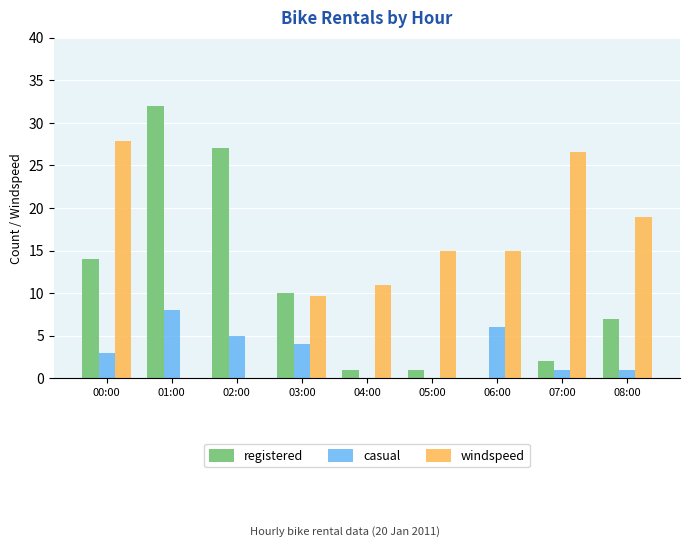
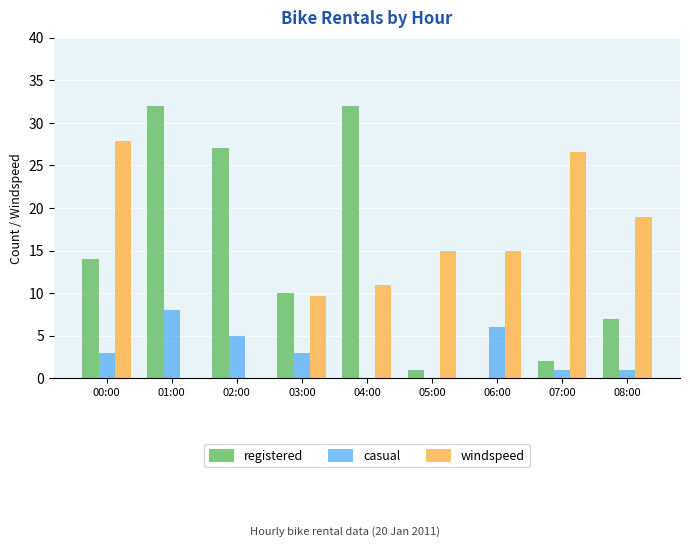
  {
    "registered": {
      "00:00": 14,
      "01:00": 32,
      "02:00": 27,
      "03:00": 10,
-     "04:00": 1,
+     "04:00": 32,
      "05:00": 1,
      "06:00": 0,
      "07:00": 2,
      "08:00": 7
    },
    "casual": {
      "00:00": 3,
      "01:00": 8,
      "02:00": 5,
-     "03:00": 4,
+     "03:00": 3,
      "04:00": 0,
      "05:00": 0,
      "06:00": 6,
      "07:00": 1,
      "08:00": 1
    },
    "windspeed": {
      "00:00": 28,
      "01:00": 0,
      "02:00": 0,
      "03:00": 10,
      "04:00": 11,
      "05:00": 15,
      "06:00": 15,
      "07:00": 27,
      "08:00": 19
    }
  }
